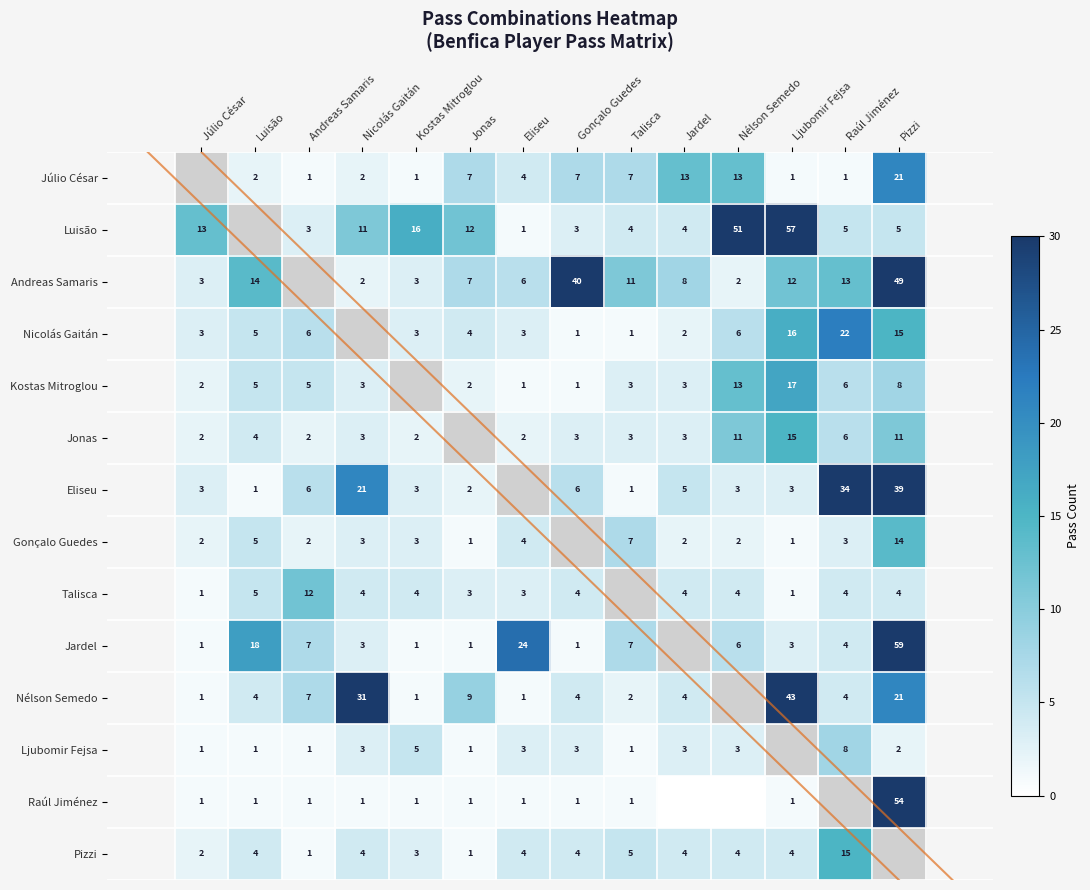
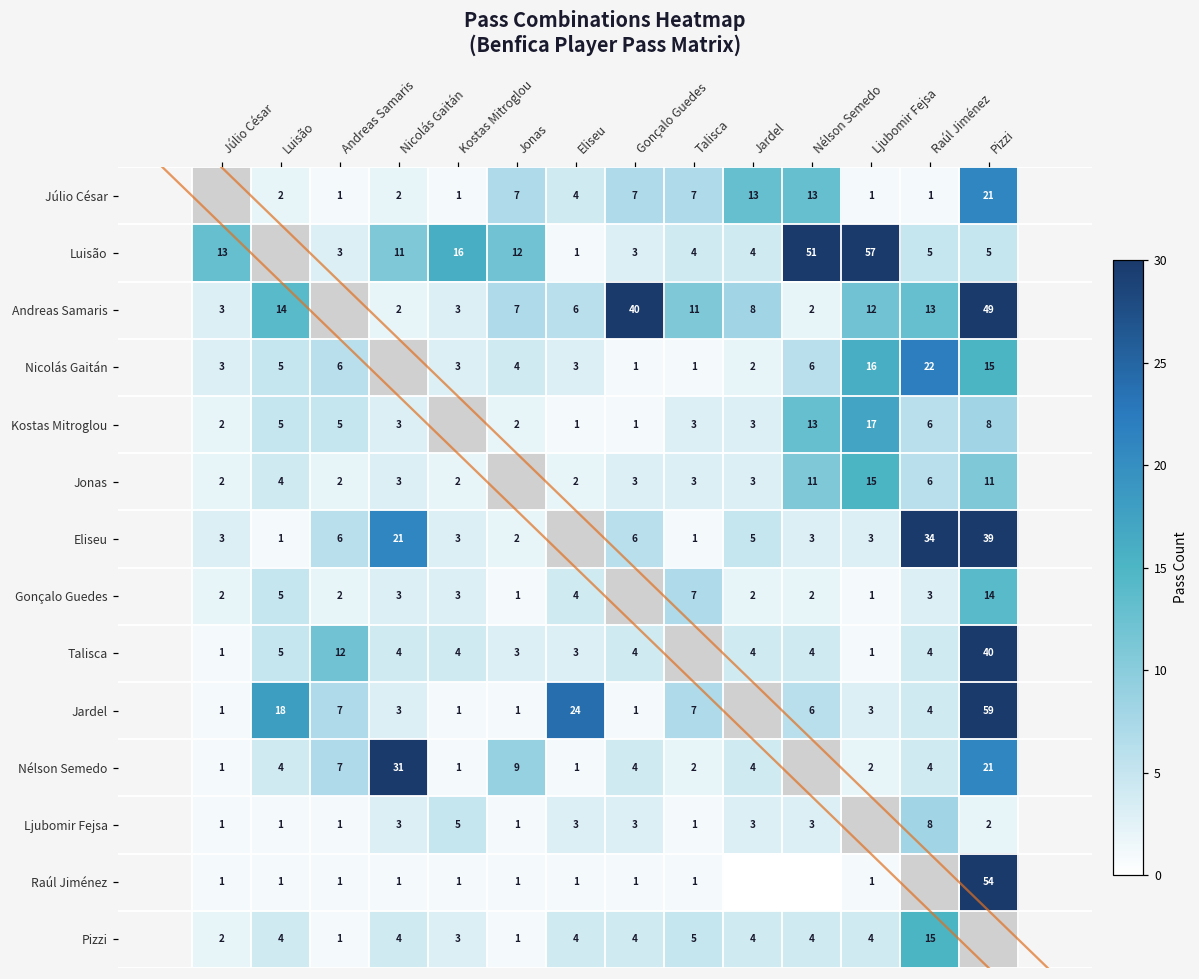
  {
    "Júlio César": {
      "Luisão": 2,
      "Andreas Samaris": 1,
      "Nicolás Gaitán": 2,
      "Kostas Mitroglou": 1,
      "Jonas": 7,
      "Eliseu": 4,
      "Gonçalo Guedes": 7,
      "Talisca": 7,
      "Jardel": 13,
      "Nélson Semedo": 13,
      "Ljubomir Fejsa": 1,
      "Raúl Jiménez": 1,
      "Pizzi": 21
    },
    "Luisão": {
      "Júlio César": 13,
      "Andreas Samaris": 3,
      "Nicolás Gaitán": 11,
      "Kostas Mitroglou": 16,
      "Jonas": 12,
      "Eliseu": 1,
      "Gonçalo Guedes": 3,
      "Talisca": 4,
      "Jardel": 4,
      "Nélson Semedo": 51,
      "Ljubomir Fejsa": 57,
      "Raúl Jiménez": 5,
      "Pizzi": 5
    },
    "Andreas Samaris": {
      "Júlio César": 3,
      "Luisão": 14,
      "Nicolás Gaitán": 2,
      "Kostas Mitroglou": 3,
      "Jonas": 7,
      "Eliseu": 6,
      "Gonçalo Guedes": 40,
      "Talisca": 11,
      "Jardel": 8,
      "Nélson Semedo": 2,
      "Ljubomir Fejsa": 12,
      "Raúl Jiménez": 13,
      "Pizzi": 49
    },
    "Nicolás Gaitán": {
      "Júlio César": 3,
      "Luisão": 5,
      "Andreas Samaris": 6,
      "Kostas Mitroglou": 3,
      "Jonas": 4,
      "Eliseu": 3,
      "Gonçalo Guedes": 1,
      "Talisca": 1,
      "Jardel": 2,
      "Nélson Semedo": 6,
      "Ljubomir Fejsa": 16,
      "Raúl Jiménez": 22,
      "Pizzi": 15
    },
    "Kostas Mitroglou": {
      "Júlio César": 2,
      "Luisão": 5,
      "Andreas Samaris": 5,
      "Nicolás Gaitán": 3,
      "Jonas": 2,
      "Eliseu": 1,
      "Gonçalo Guedes": 1,
      "Talisca": 3,
      "Jardel": 3,
      "Nélson Semedo": 13,
      "Ljubomir Fejsa": 17,
      "Raúl Jiménez": 6,
      "Pizzi": 8
    },
    "Jonas": {
      "Júlio César": 2,
      "Luisão": 4,
      "Andreas Samaris": 2,
      "Nicolás Gaitán": 3,
      "Kostas Mitroglou": 2,
      "Eliseu": 2,
      "Gonçalo Guedes": 3,
      "Talisca": 3,
      "Jardel": 3,
      "Nélson Semedo": 11,
      "Ljubomir Fejsa": 15,
      "Raúl Jiménez": 6,
      "Pizzi": 11
    },
    "Eliseu": {
      "Júlio César": 3,
      "Luisão": 1,
      "Andreas Samaris": 6,
      "Nicolás Gaitán": 21,
      "Kostas Mitroglou": 3,
      "Jonas": 2,
      "Gonçalo Guedes": 6,
      "Talisca": 1,
      "Jardel": 5,
      "Nélson Semedo": 3,
      "Ljubomir Fejsa": 3,
      "Raúl Jiménez": 34,
      "Pizzi": 39
    },
    "Gonçalo Guedes": {
      "Júlio César": 2,
      "Luisão": 5,
      "Andreas Samaris": 2,
      "Nicolás Gaitán": 3,
      "Kostas Mitroglou": 3,
      "Jonas": 1,
      "Eliseu": 4,
      "Talisca": 7,
      "Jardel": 2,
      "Nélson Semedo": 2,
      "Ljubomir Fejsa": 1,
      "Raúl Jiménez": 3,
      "Pizzi": 14
    },
    "Talisca": {
      "Júlio César": 1,
      "Luisão": 5,
      "Andreas Samaris": 12,
      "Nicolás Gaitán": 4,
      "Kostas Mitroglou": 4,
      "Jonas": 3,
      "Eliseu": 3,
      "Gonçalo Guedes": 4,
      "Jardel": 4,
      "Nélson Semedo": 4,
      "Ljubomir Fejsa": 1,
      "Raúl Jiménez": 4,
-     "Pizzi": 4
+     "Pizzi": 40
    },
    "Jardel": {
      "Júlio César": 1,
      "Luisão": 18,
      "Andreas Samaris": 7,
      "Nicolás Gaitán": 3,
      "Kostas Mitroglou": 1,
      "Jonas": 1,
      "Eliseu": 24,
      "Gonçalo Guedes": 1,
      "Talisca": 7,
      "Nélson Semedo": 6,
      "Ljubomir Fejsa": 3,
      "Raúl Jiménez": 4,
      "Pizzi": 59
    },
    "Nélson Semedo": {
      "Júlio César": 1,
      "Luisão": 4,
      "Andreas Samaris": 7,
      "Nicolás Gaitán": 31,
      "Kostas Mitroglou": 1,
      "Jonas": 9,
      "Eliseu": 1,
      "Gonçalo Guedes": 4,
      "Talisca": 2,
      "Jardel": 4,
-     "Ljubomir Fejsa": 43,
+     "Ljubomir Fejsa": 2,
      "Raúl Jiménez": 4,
      "Pizzi": 21
    },
    "Ljubomir Fejsa": {
      "Júlio César": 1,
      "Luisão": 1,
      "Andreas Samaris": 1,
      "Nicolás Gaitán": 3,
      "Kostas Mitroglou": 5,
      "Jonas": 1,
      "Eliseu": 3,
      "Gonçalo Guedes": 3,
      "Talisca": 1,
      "Jardel": 3,
      "Nélson Semedo": 3,
      "Raúl Jiménez": 8,
      "Pizzi": 2
    },
    "Raúl Jiménez": {
      "Júlio César": 1,
      "Luisão": 1,
      "Andreas Samaris": 1,
      "Nicolás Gaitán": 1,
      "Kostas Mitroglou": 1,
      "Jonas": 1,
      "Eliseu": 1,
      "Gonçalo Guedes": 1,
      "Talisca": 1,
      "Ljubomir Fejsa": 1,
      "Pizzi": 54
    },
    "Pizzi": {
      "Júlio César": 2,
      "Luisão": 4,
      "Andreas Samaris": 1,
      "Nicolás Gaitán": 4,
      "Kostas Mitroglou": 3,
      "Jonas": 1,
      "Eliseu": 4,
      "Gonçalo Guedes": 4,
      "Talisca": 5,
      "Jardel": 4,
      "Nélson Semedo": 4,
      "Ljubomir Fejsa": 4,
      "Raúl Jiménez": 15
    }
  }
